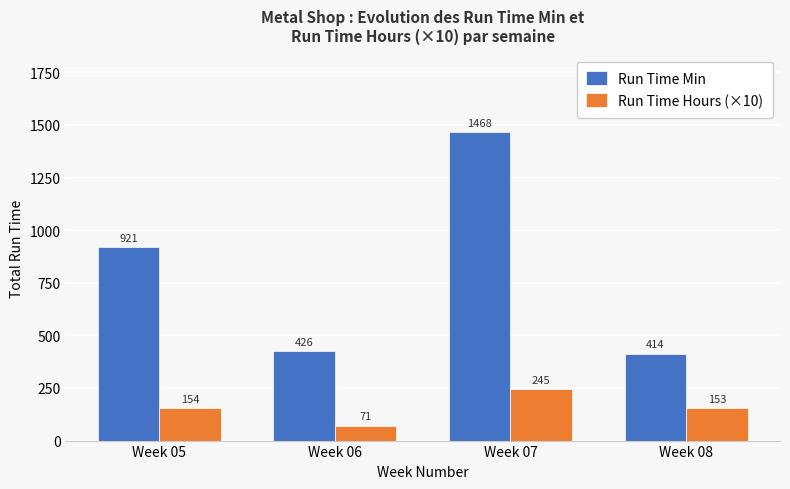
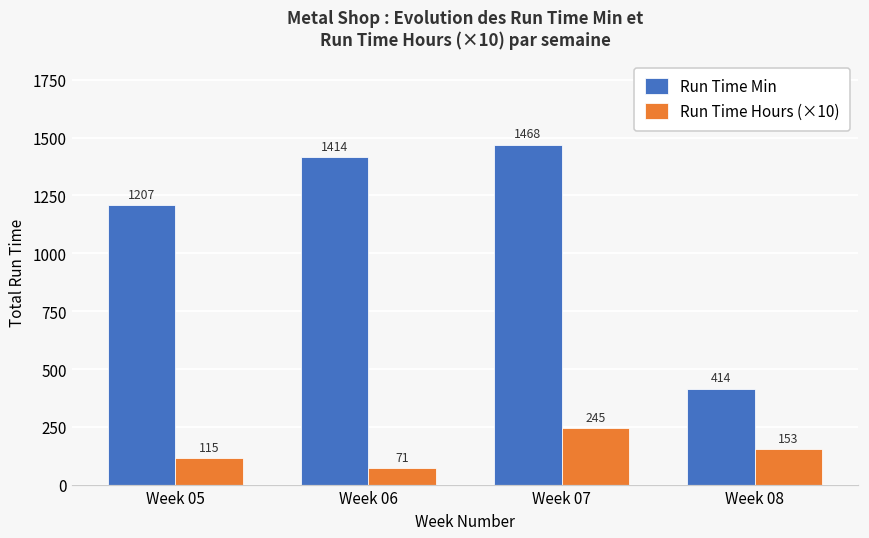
  {
    "Run Time Min": {
-     "Week 05": 921,
-     "Week 06": 426,
+     "Week 05": 1207,
+     "Week 06": 1414,
      "Week 07": 1468,
      "Week 08": 414
    },
    "Run Time Hours (×10)": {
-     "Week 05": 154,
+     "Week 05": 115,
      "Week 06": 71,
      "Week 07": 245,
      "Week 08": 153
    }
  }
